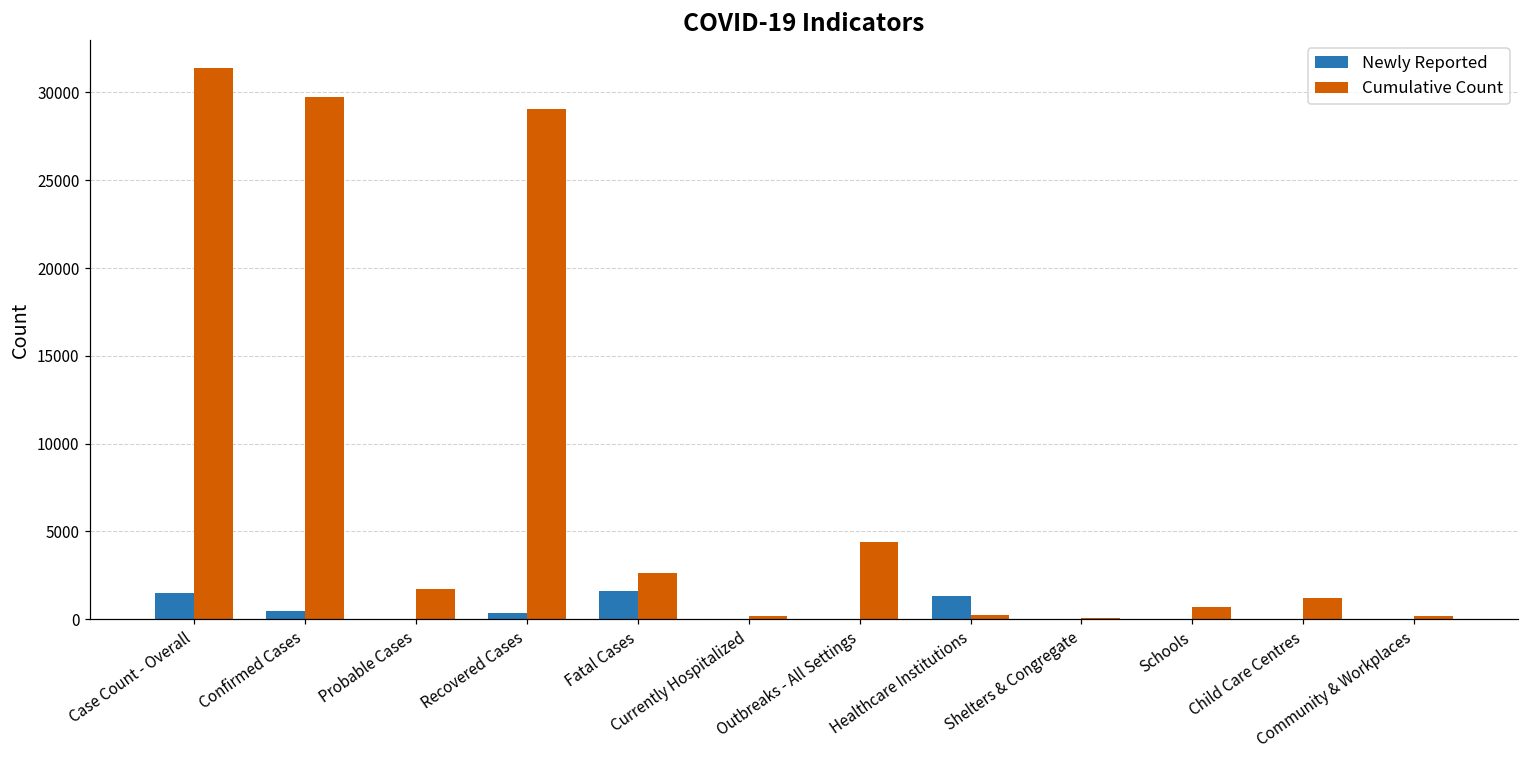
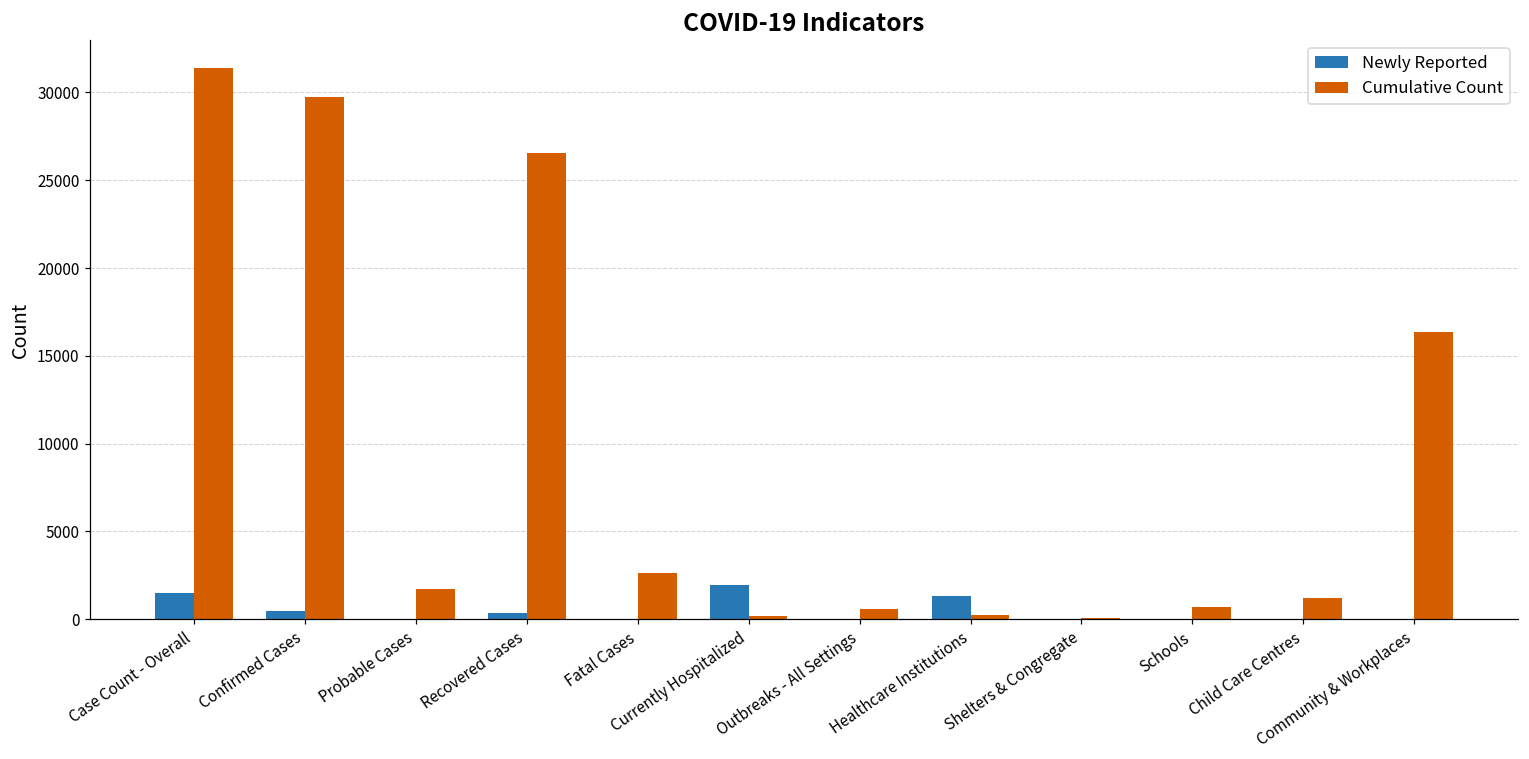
  {
    "Newly Reported": {
      "Case Count - Overall": 1500,
      "Confirmed Cases": 400,
      "Recovered Cases": 400,
-     "Fatal Cases": 1600,
-     "Currently Hospitalized": 0,
+     "Fatal Cases": 0,
+     "Currently Hospitalized": 1900,
      "Healthcare Institutions": 1300,
      "Shelters & Congregate": 0,
      "Schools": 0,
      "Child Care Centres": 0,
      "Community & Workplaces": 0
    },
    "Cumulative Count": {
      "Case Count - Overall": 31400,
      "Confirmed Cases": 29700,
      "Probable Cases": 1700,
-     "Recovered Cases": 29000,
+     "Recovered Cases": 26600,
      "Fatal Cases": 2700,
      "Currently Hospitalized": 200,
-     "Outbreaks - All Settings": 4400,
+     "Outbreaks - All Settings": 600,
      "Healthcare Institutions": 300,
      "Schools": 700,
      "Child Care Centres": 1200,
-     "Community & Workplaces": 200
+     "Community & Workplaces": 16400
    }
  }
